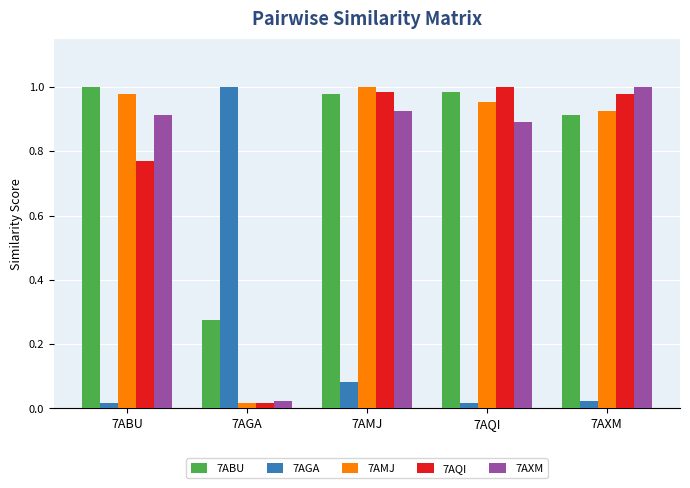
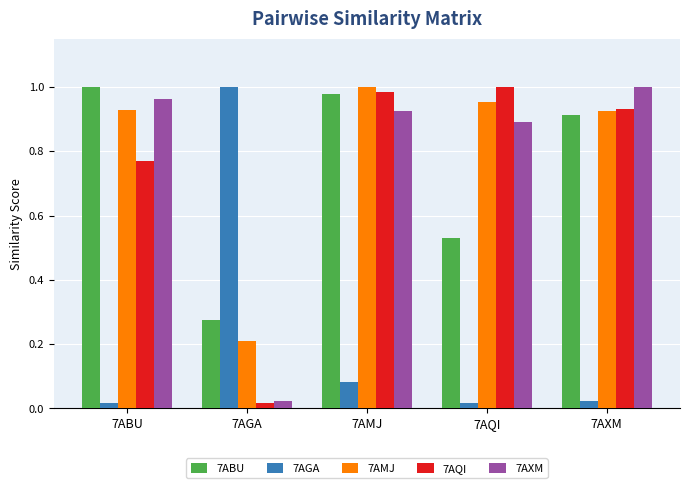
  {
    "7ABU": {
      "7ABU": 1.00,
      "7AGA": 0.27,
      "7AMJ": 0.98,
-     "7AQI": 0.98,
+     "7AQI": 0.53,
      "7AXM": 0.91
    },
    "7AGA": {
      "7ABU": 0.02,
      "7AGA": 1.00,
      "7AMJ": 0.08,
      "7AQI": 0.02,
      "7AXM": 0.02
    },
    "7AMJ": {
-     "7ABU": 0.98,
-     "7AGA": 0.02,
+     "7ABU": 0.93,
+     "7AGA": 0.21,
      "7AMJ": 1.00,
      "7AQI": 0.95,
      "7AXM": 0.93
    },
    "7AQI": {
      "7ABU": 0.77,
      "7AGA": 0.02,
      "7AMJ": 0.98,
      "7AQI": 1.00,
-     "7AXM": 0.98
+     "7AXM": 0.93
    },
    "7AXM": {
-     "7ABU": 0.91,
+     "7ABU": 0.96,
      "7AGA": 0.02,
      "7AMJ": 0.93,
      "7AQI": 0.89,
      "7AXM": 1.00
    }
  }
